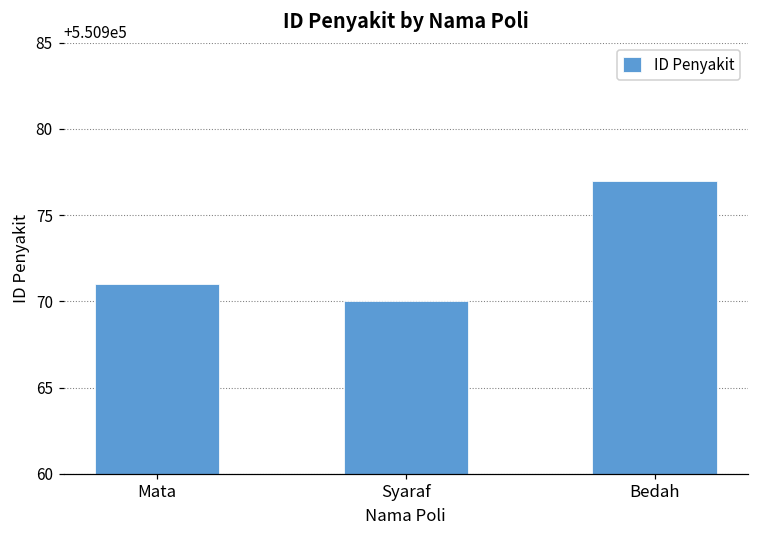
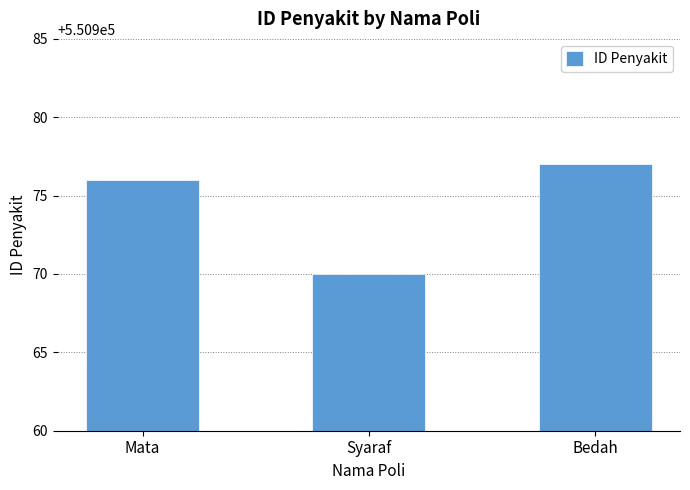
  {
-   "Mata": 550971,
+   "Mata": 550976,
    "Syaraf": 550970,
    "Bedah": 550977
  }
